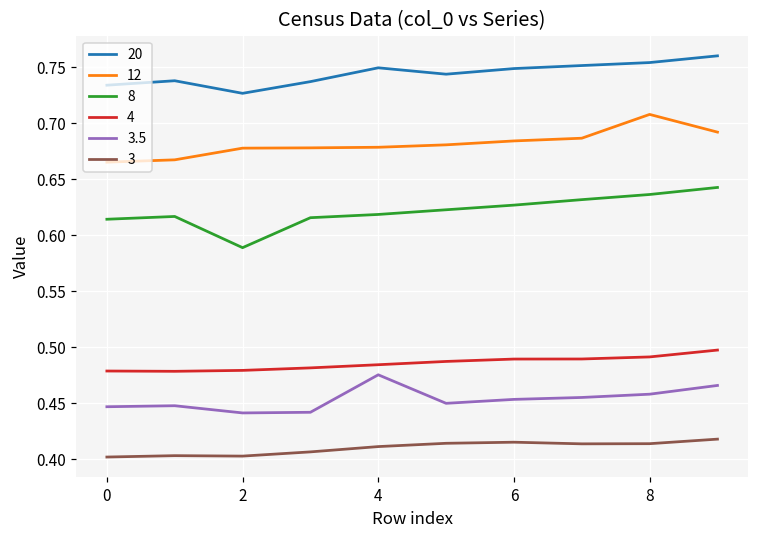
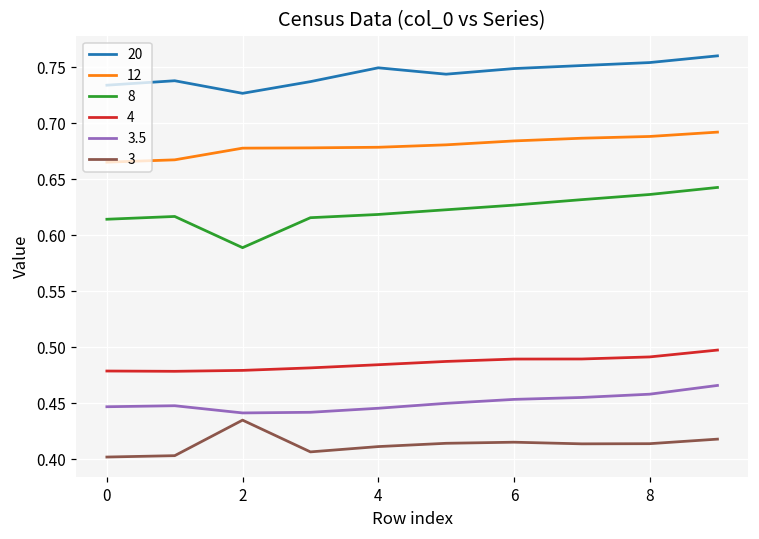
  {
    "20": {
      "2": 0.727,
      "4": 0.749,
      "6": 0.749,
      "8": 0.754
    },
    "12": {
      "2": 0.678,
      "4": 0.678,
      "6": 0.684,
-     "8": 0.708
+     "8": 0.688
    },
    "8": {
      "0": 0.614,
      "2": 0.589,
      "4": 0.618,
      "6": 0.627,
      "8": 0.636
    },
    "4": {
      "0": 0.479,
      "2": 0.479,
      "4": 0.484,
      "6": 0.489,
      "8": 0.491
    },
    "3.5": {
      "0": 0.447,
      "2": 0.441,
-     "4": 0.475,
+     "4": 0.445,
      "6": 0.453,
      "8": 0.458
    },
    "3": {
      "0": 0.402,
-     "2": 0.403,
+     "2": 0.435,
      "4": 0.411,
      "6": 0.415,
      "8": 0.414
    }
  }
